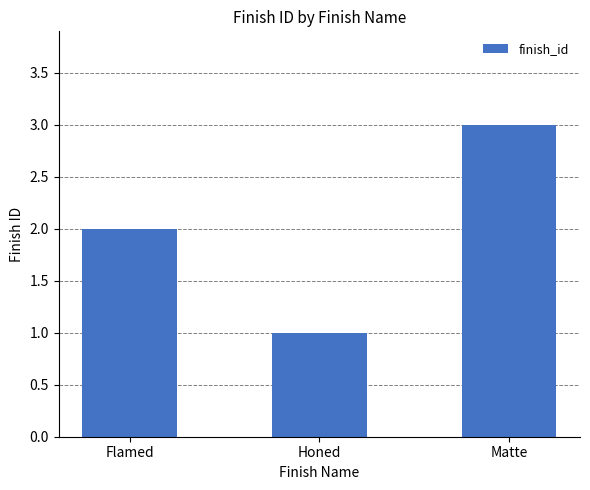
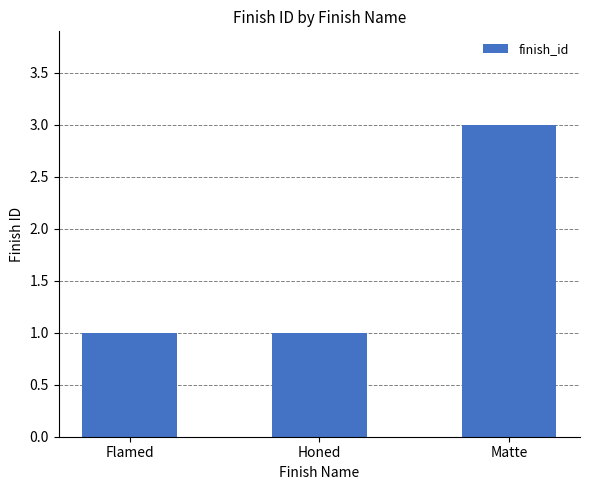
  {
-   "Flamed": 2,
+   "Flamed": 1,
    "Honed": 1,
    "Matte": 3
  }
